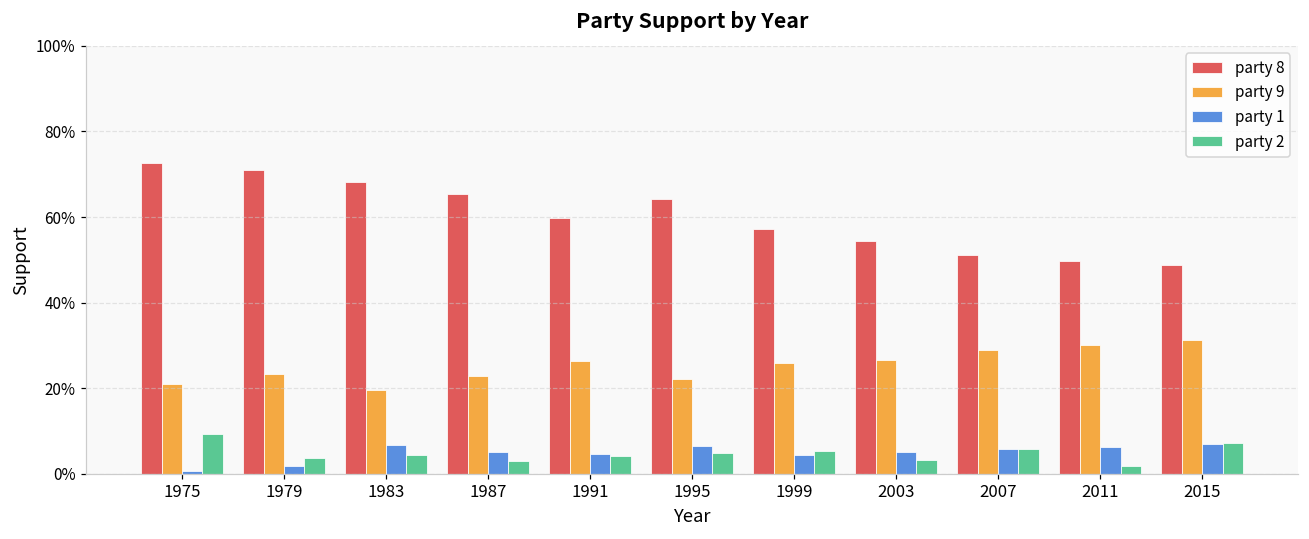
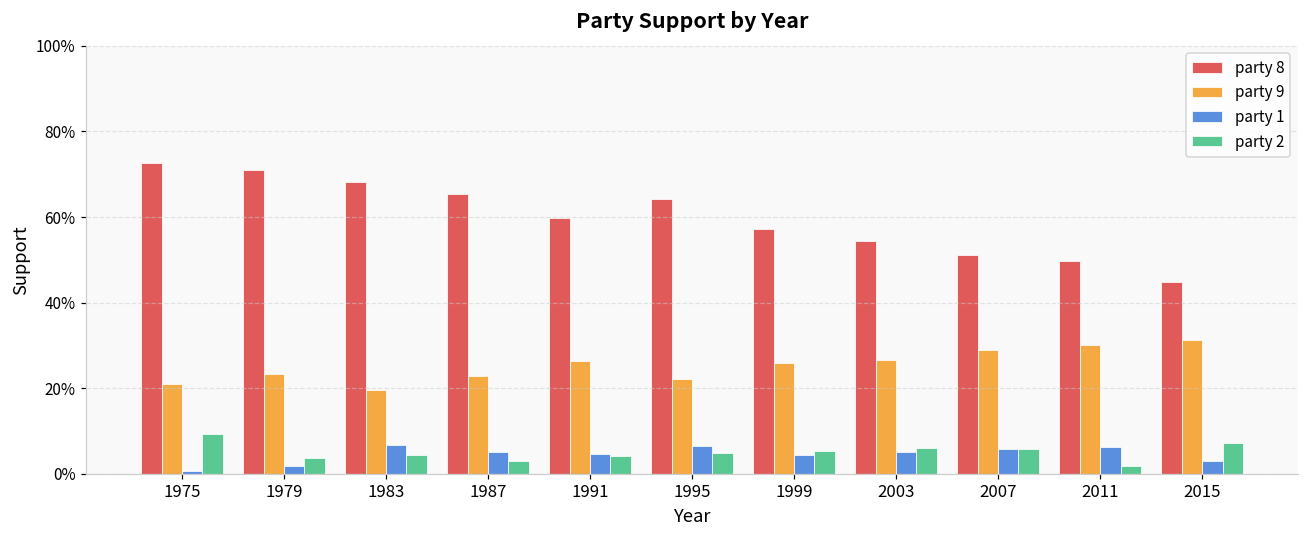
  {
    "party 8": {
      "1975": "73%",
      "1979": "71%",
      "1983": "68%",
      "1987": "65%",
      "1991": "60%",
      "1995": "64%",
      "1999": "57%",
      "2003": "55%",
      "2007": "51%",
      "2011": "50%",
-     "2015": "49%"
+     "2015": "45%"
    },
    "party 9": {
      "1975": "21%",
      "1979": "23%",
      "1983": "20%",
      "1987": "23%",
      "1991": "26%",
      "1995": "22%",
      "1999": "26%",
      "2003": "27%",
      "2007": "29%",
      "2011": "30%",
      "2015": "31%"
    },
    "party 1": {
      "1979": "2%",
      "1983": "7%",
      "1987": "5%",
      "1991": "5%",
      "1995": "7%",
      "1999": "4%",
      "2003": "5%",
      "2007": "6%",
      "2011": "6%",
-     "2015": "7%"
+     "2015": "3%"
    },
    "party 2": {
      "1975": "9%",
      "1979": "4%",
      "1983": "5%",
      "1987": "3%",
      "1991": "4%",
      "1995": "5%",
      "1999": "5%",
-     "2003": "3%",
+     "2003": "6%",
      "2007": "6%",
      "2011": "2%",
      "2015": "7%"
    }
  }
